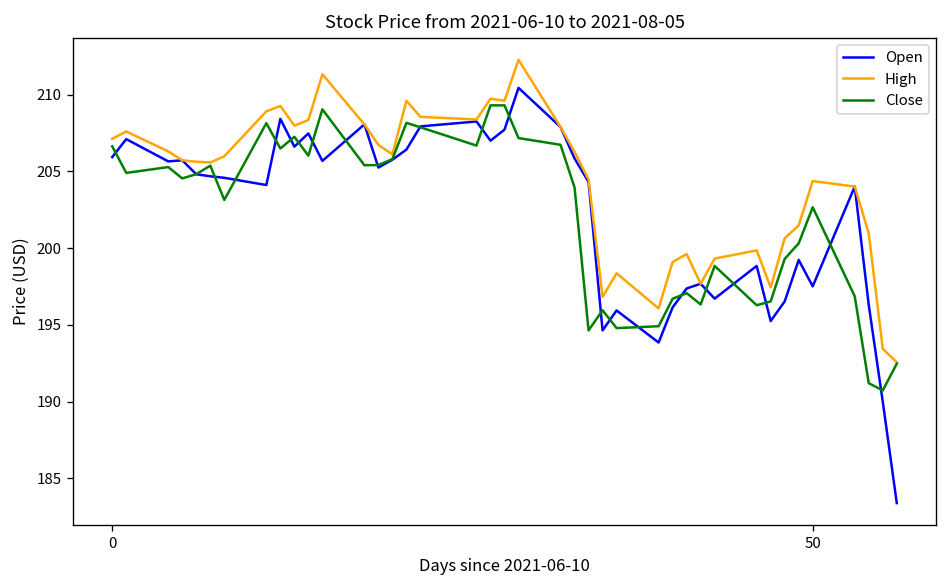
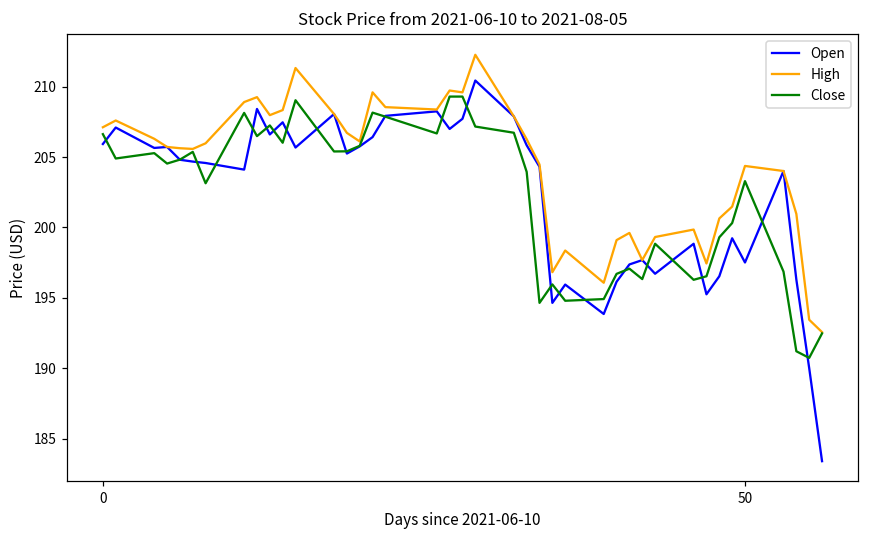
  {
    "Open": {
      "0": 205.9,
      "50": 197.5
    },
    "High": {
      "0": 207.1,
      "50": 204.4
    },
    "Close": {
      "0": 206.6,
-     "50": 202.7
+     "50": 203.3
    }
  }
